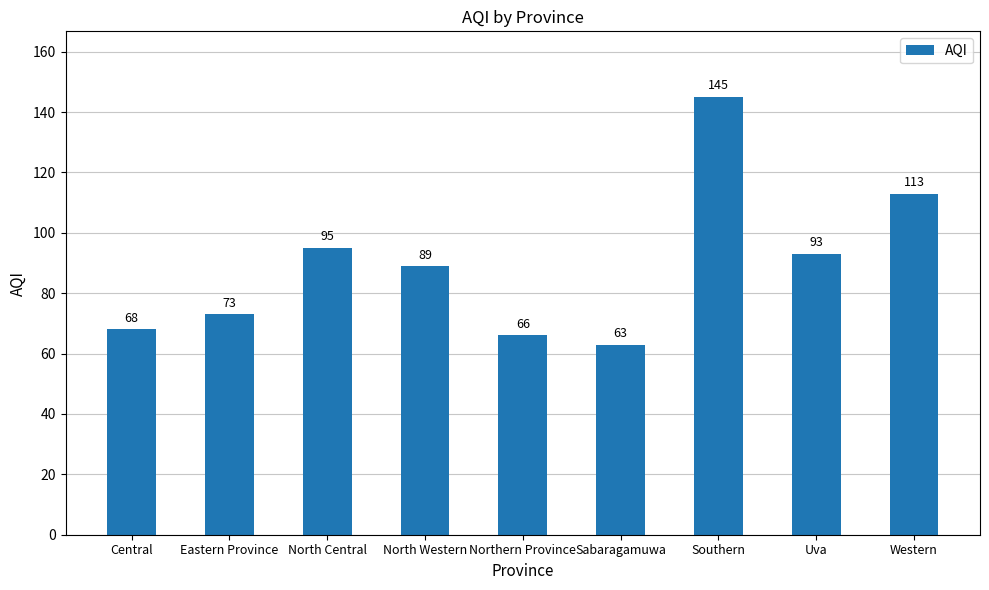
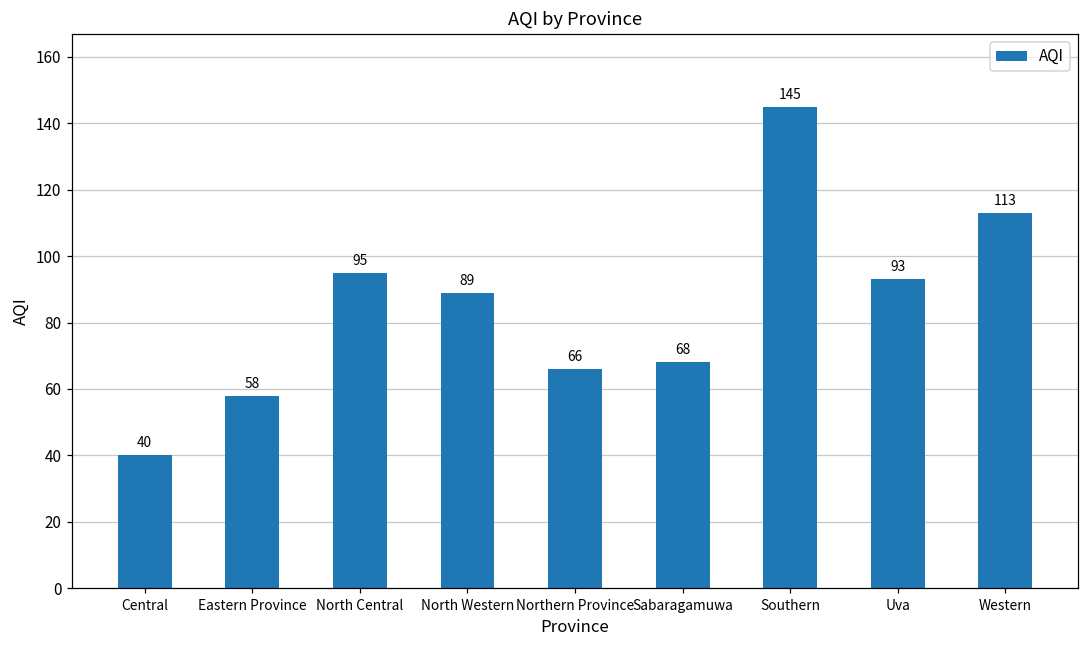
  {
-   "Central": 68,
-   "Eastern Province": 73,
+   "Central": 40,
+   "Eastern Province": 58,
    "North Central": 95,
    "North Western": 89,
    "Northern Province": 66,
-   "Sabaragamuwa": 63,
+   "Sabaragamuwa": 68,
    "Southern": 145,
    "Uva": 93,
    "Western": 113
  }
